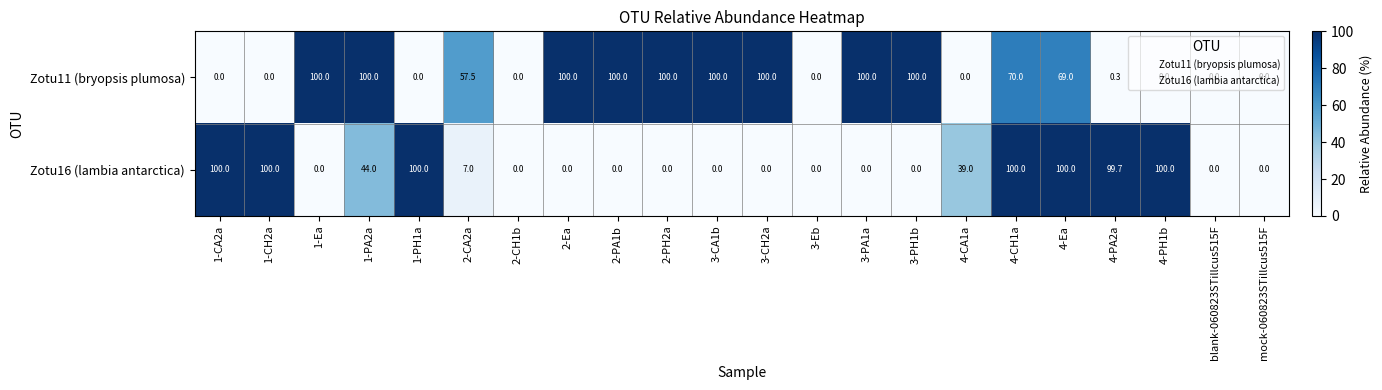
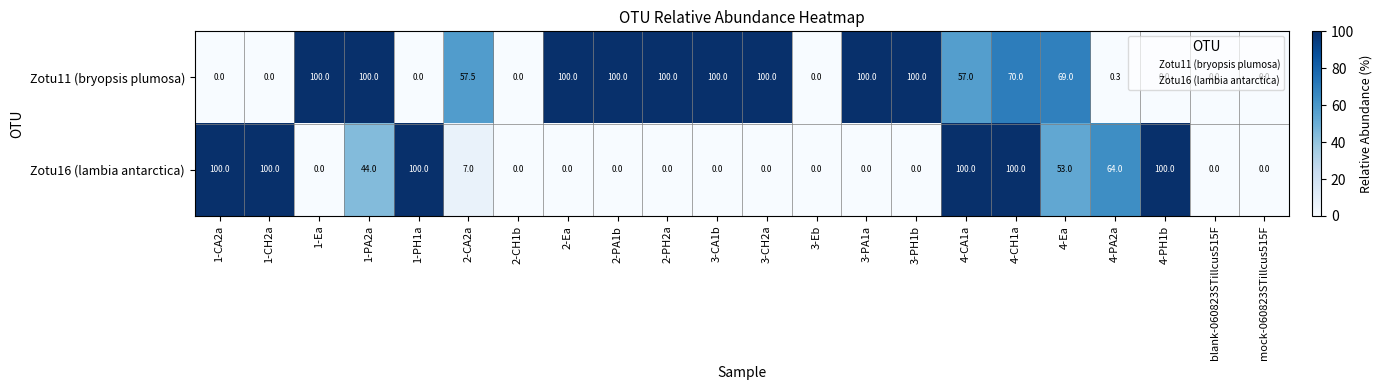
  {
    "Zotu11 (bryopsis plumosa)": {
      "1-CA2a": 0.0,
      "1-CH2a": 0.0,
      "1-Ea": 100.0,
      "1-PA2a": 100.0,
      "1-PH1a": 0.0,
      "2-CA2a": 57.5,
      "2-CH1b": 0.0,
      "2-Ea": 100.0,
      "2-PA1b": 100.0,
      "2-PH2a": 100.0,
      "3-CA1b": 100.0,
      "3-CH2a": 100.0,
      "3-Eb": 0.0,
      "3-PA1a": 100.0,
      "3-PH1b": 100.0,
-     "4-CA1a": 0.0,
+     "4-CA1a": 57.0,
      "4-CH1a": 70.0,
      "4-Ea": 69.0,
      "4-PA2a": 0.3
    },
    "Zotu16 (lambia antarctica)": {
      "1-CA2a": 100.0,
      "1-CH2a": 100.0,
      "1-Ea": 0.0,
      "1-PA2a": 44.0,
      "1-PH1a": 100.0,
      "2-CA2a": 7.0,
      "2-CH1b": 0.0,
      "2-Ea": 0.0,
      "2-PA1b": 0.0,
      "2-PH2a": 0.0,
      "3-CA1b": 0.0,
      "3-CH2a": 0.0,
      "3-Eb": 0.0,
      "3-PA1a": 0.0,
      "3-PH1b": 0.0,
-     "4-CA1a": 39.0,
+     "4-CA1a": 100.0,
      "4-CH1a": 100.0,
-     "4-Ea": 100.0,
-     "4-PA2a": 99.7,
+     "4-Ea": 53.0,
+     "4-PA2a": 64.0,
      "4-PH1b": 100.0,
      "blank-060823STillcus515F": 0.0,
      "mock-060823STillcus515F": 0.0
    }
  }
